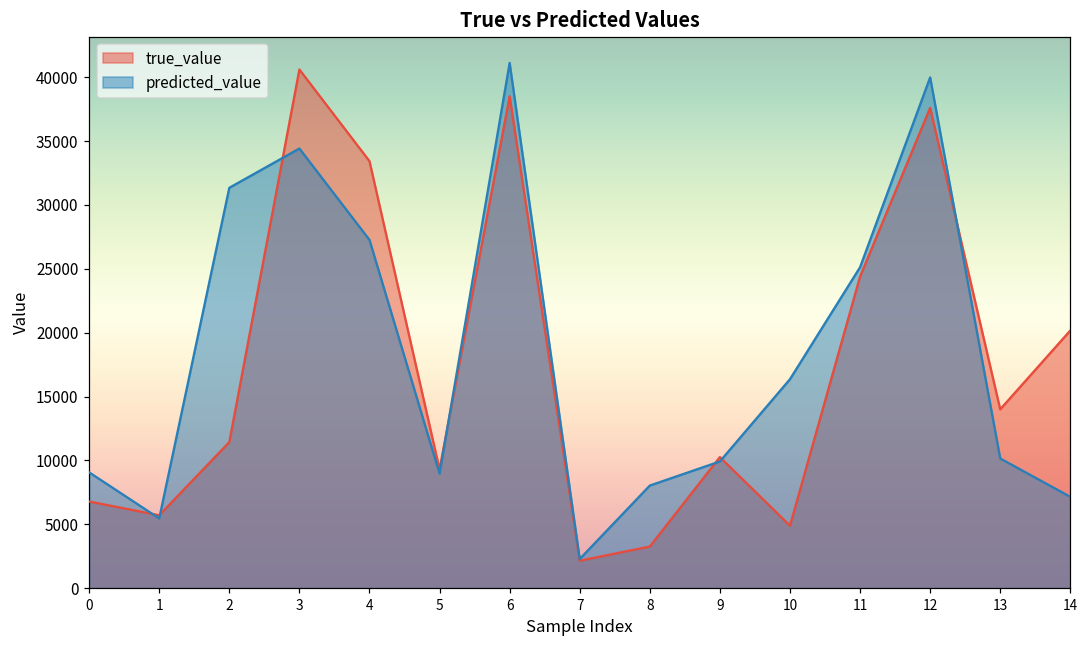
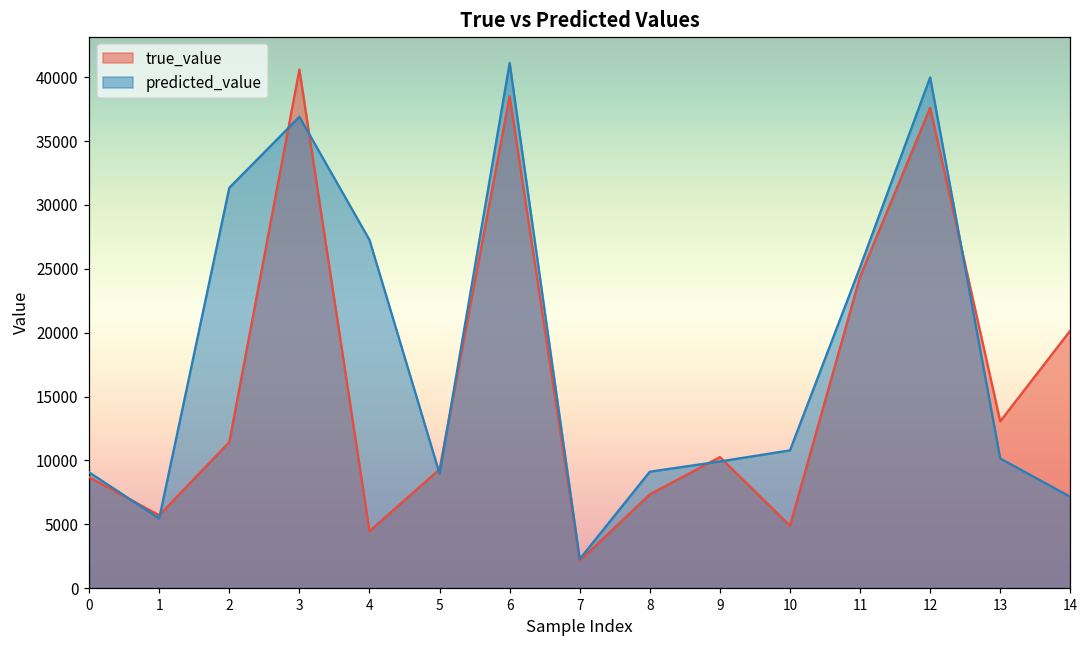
  {
    "true_value": {
-     "0": 6800,
+     "0": 8700,
      "1": 5700,
      "2": 11400,
      "3": 40600,
-     "4": 33400,
+     "4": 4500,
      "5": 9300,
      "6": 38500,
-     "8": 3300,
+     "8": 7300,
      "9": 10300,
      "10": 4900,
      "11": 24400,
      "12": 37600,
-     "13": 14000,
+     "13": 13100,
      "14": 20200
    },
    "predicted_value": {
      "0": 9100,
      "1": 5500,
      "2": 31300,
-     "3": 34400,
+     "3": 36900,
      "4": 27300,
      "5": 9000,
      "6": 41100,
-     "8": 8000,
+     "8": 9100,
      "9": 9900,
-     "10": 16400,
+     "10": 10800,
      "11": 25100,
      "12": 40000,
      "13": 10200,
      "14": 7200
    }
  }
